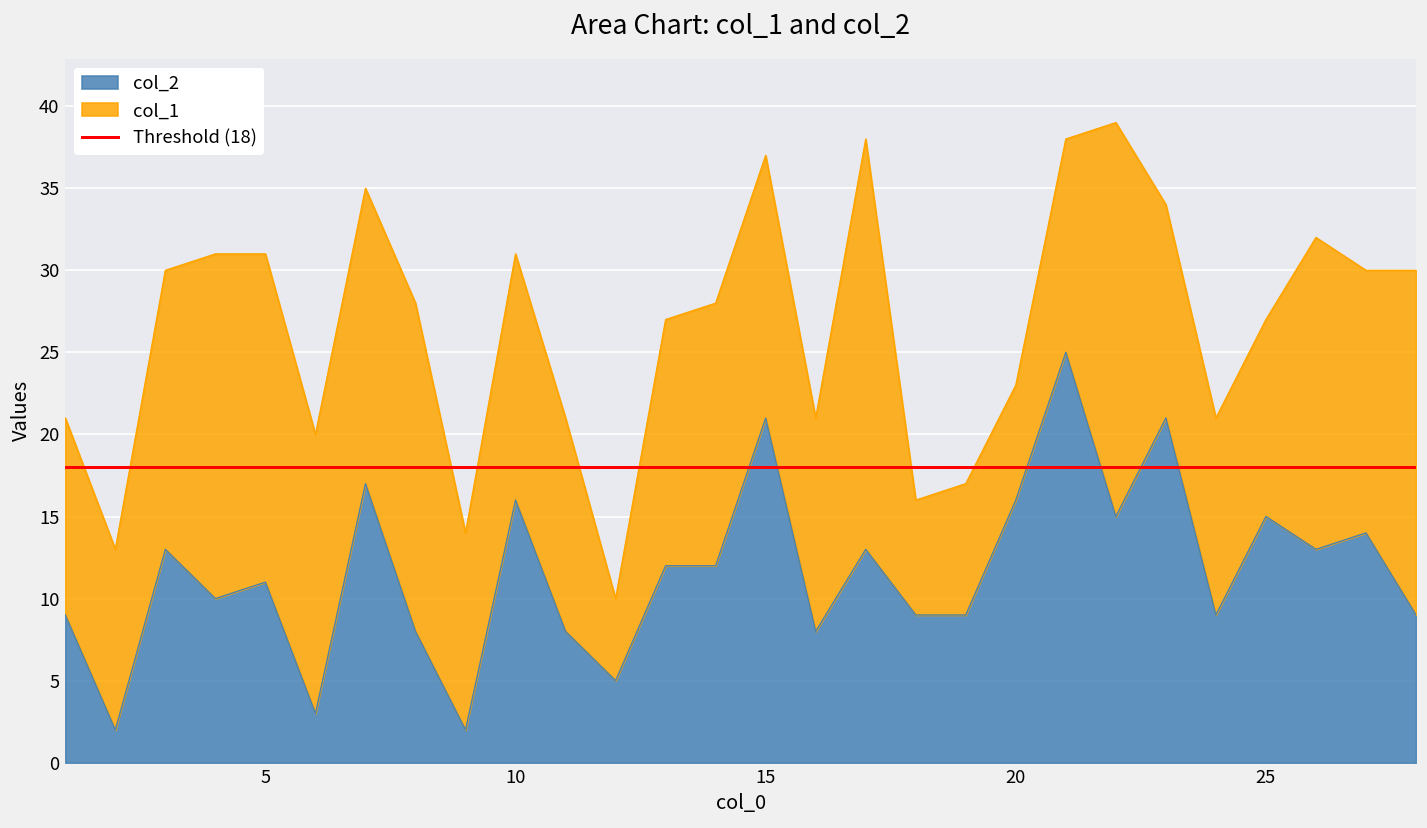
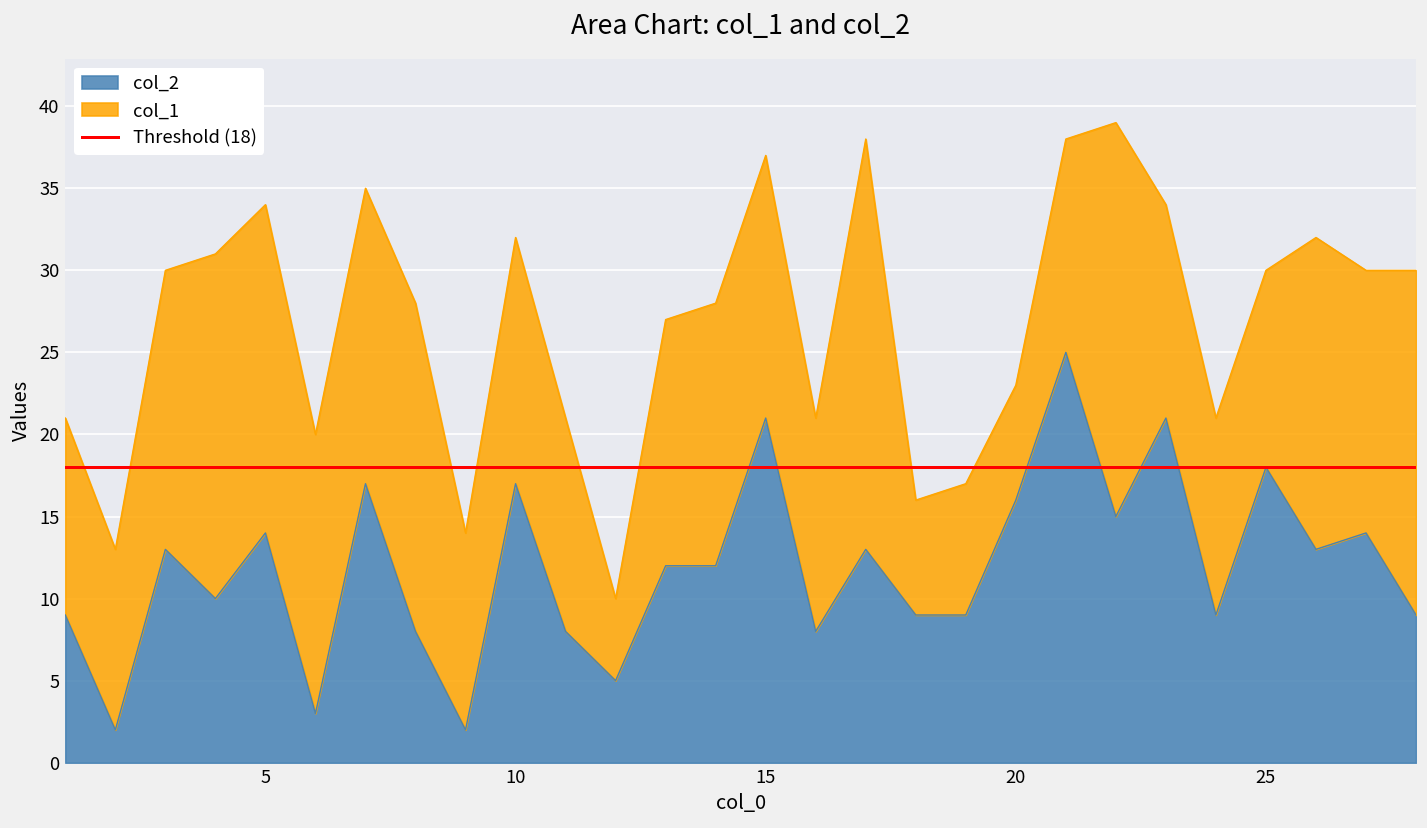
  {
    "col_2": {
-     "5": 11,
-     "10": 16,
+     "5": 14,
+     "10": 17,
      "15": 21,
      "20": 16,
-     "25": 15
+     "25": 18
    },
    "col_1": {
      "5": 20,
      "10": 15,
      "15": 16,
      "20": 7,
      "25": 12
    }
  }
